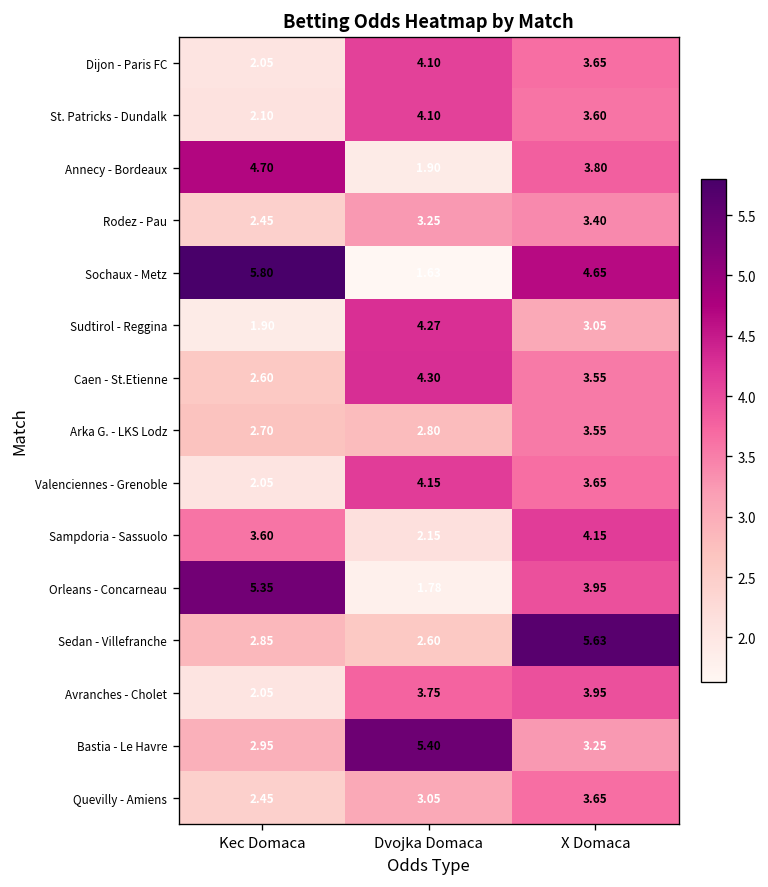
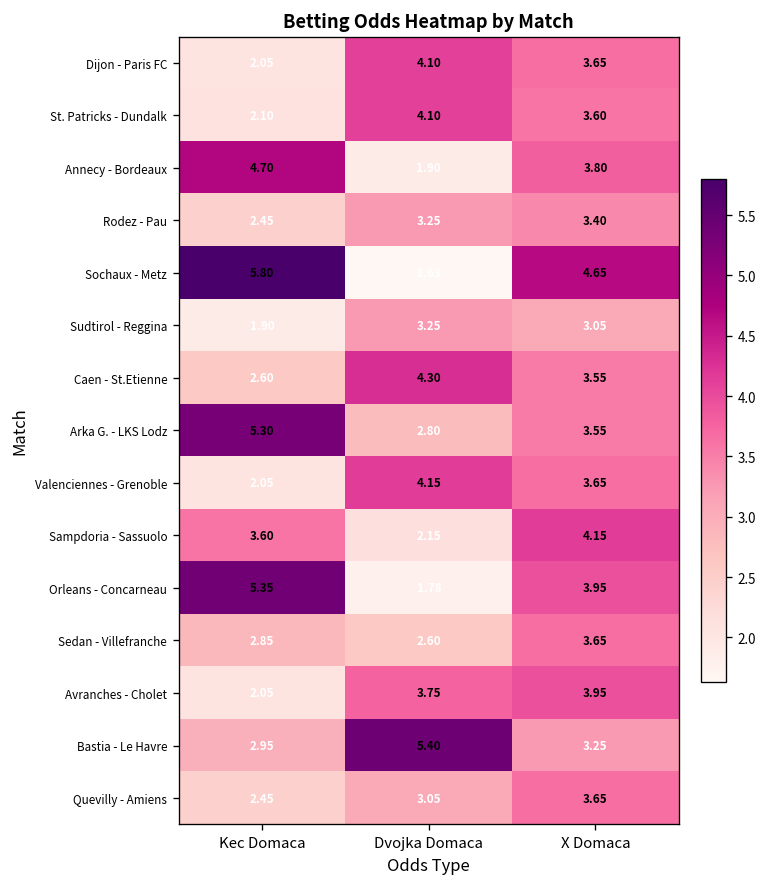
  {
    "Dijon - Paris FC": {
      "Dvojka Domaca": 4.10,
      "X Domaca": 3.65
    },
    "St. Patricks - Dundalk": {
      "Dvojka Domaca": 4.10,
      "X Domaca": 3.60
    },
    "Annecy - Bordeaux": {
      "Kec Domaca": 4.70,
      "X Domaca": 3.80
    },
    "Rodez - Pau": {
      "Kec Domaca": 2.45,
      "Dvojka Domaca": 3.25,
      "X Domaca": 3.40
    },
    "Sochaux - Metz": {
      "Kec Domaca": 5.80,
      "X Domaca": 4.65
    },
    "Sudtirol - Reggina": {
-     "Dvojka Domaca": 4.27,
+     "Dvojka Domaca": 3.25,
      "X Domaca": 3.05
    },
    "Caen - St.Etienne": {
      "Kec Domaca": 2.60,
      "Dvojka Domaca": 4.30,
      "X Domaca": 3.55
    },
    "Arka G. - LKS Lodz": {
-     "Kec Domaca": 2.70,
+     "Kec Domaca": 5.30,
      "Dvojka Domaca": 2.80,
      "X Domaca": 3.55
    },
    "Valenciennes - Grenoble": {
      "Dvojka Domaca": 4.15,
      "X Domaca": 3.65
    },
    "Sampdoria - Sassuolo": {
      "Kec Domaca": 3.60,
      "X Domaca": 4.15
    },
    "Orleans - Concarneau": {
      "Kec Domaca": 5.35,
      "X Domaca": 3.95
    },
    "Sedan - Villefranche": {
      "Kec Domaca": 2.85,
      "Dvojka Domaca": 2.60,
-     "X Domaca": 5.63
+     "X Domaca": 3.65
    },
    "Avranches - Cholet": {
      "Dvojka Domaca": 3.75,
      "X Domaca": 3.95
    },
    "Bastia - Le Havre": {
      "Kec Domaca": 2.95,
      "Dvojka Domaca": 5.40,
      "X Domaca": 3.25
    },
    "Quevilly - Amiens": {
      "Kec Domaca": 2.45,
      "Dvojka Domaca": 3.05,
      "X Domaca": 3.65
    }
  }
